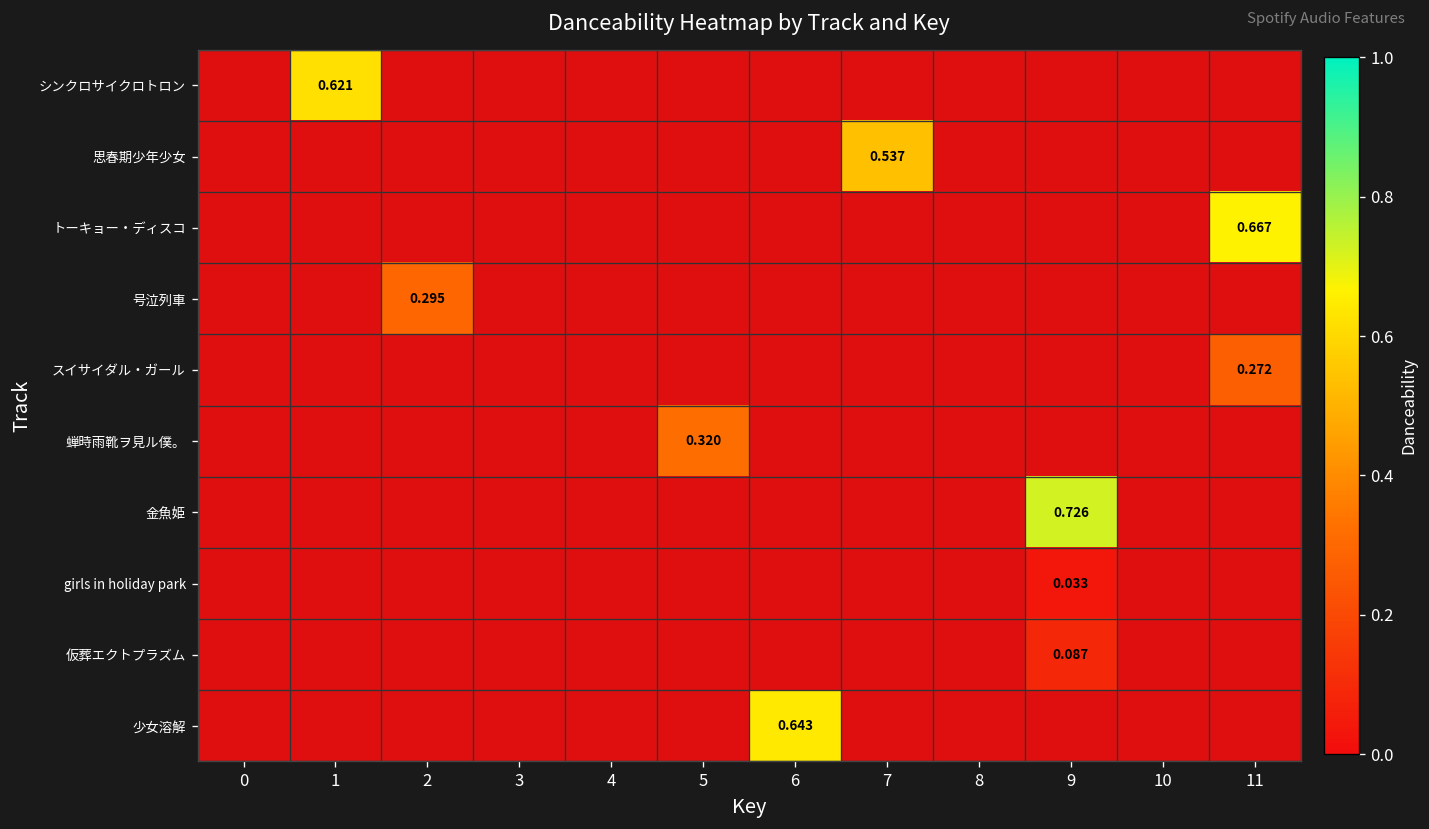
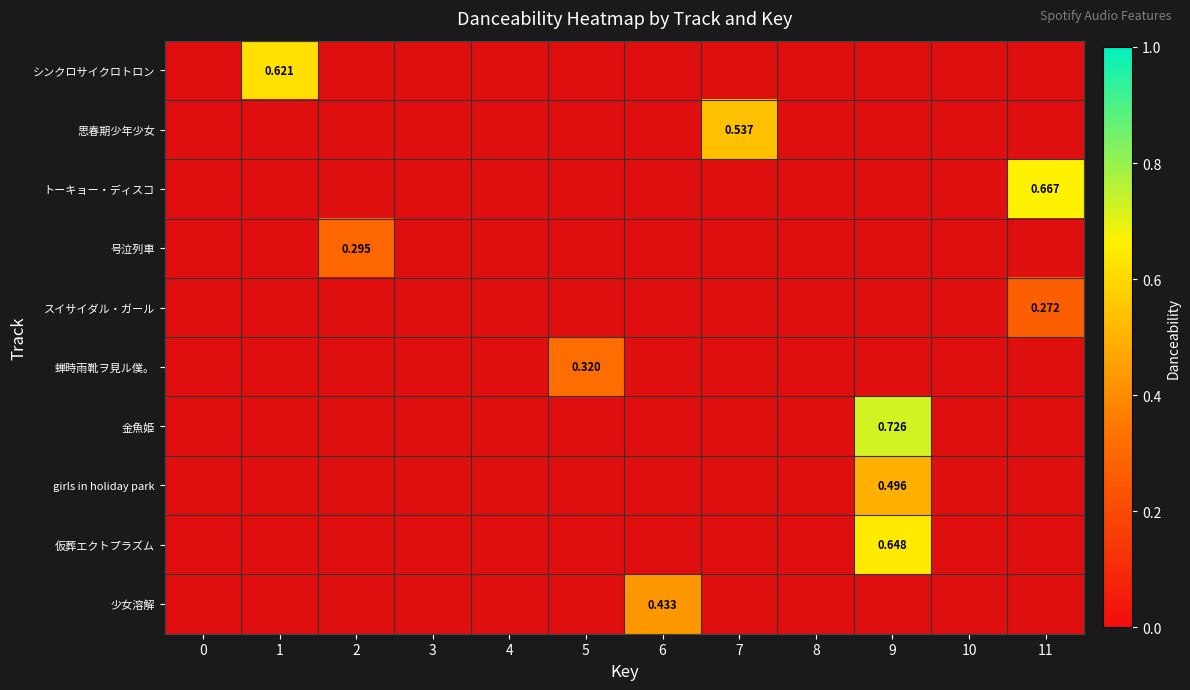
  {
    "シンクロサイクロトロン": {
      "1": 0.621
    },
    "思春期少年少女": {
      "7": 0.537
    },
    "トーキョー・ディスコ": {
      "11": 0.667
    },
    "号泣列車": {
      "2": 0.295
    },
    "スイサイダル・ガール": {
      "11": 0.272
    },
    "蝉時雨靴ヲ見ル僕。": {
      "5": 0.320
    },
    "金魚姫": {
      "9": 0.726
    },
    "girls in holiday park": {
-     "9": 0.033
+     "9": 0.496
    },
    "仮葬エクトプラズム": {
-     "9": 0.087
+     "9": 0.648
    },
    "少女溶解": {
-     "6": 0.643
+     "6": 0.433
    }
  }
